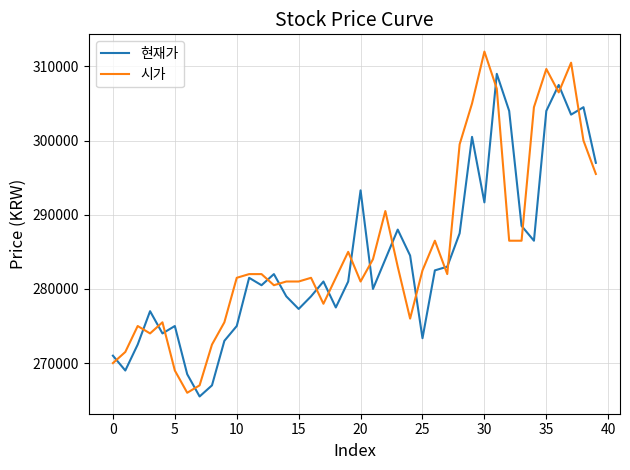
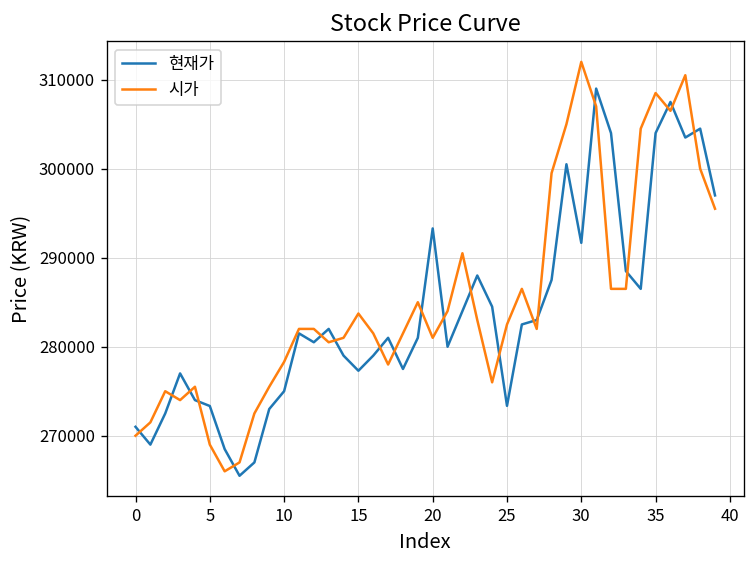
  {
    "현재가": {
      "0": 271000,
-     "5": 275000,
+     "5": 273000,
      "10": 275000,
      "15": 277000,
      "20": 293000,
      "25": 273000,
      "30": 292000,
      "35": 304000
    },
    "시가": {
      "0": 270000,
      "5": 269000,
-     "10": 282000,
-     "15": 281000,
+     "10": 278000,
+     "15": 284000,
      "20": 281000,
      "25": 283000,
      "30": 312000,
-     "35": 310000
+     "35": 309000
    }
  }
